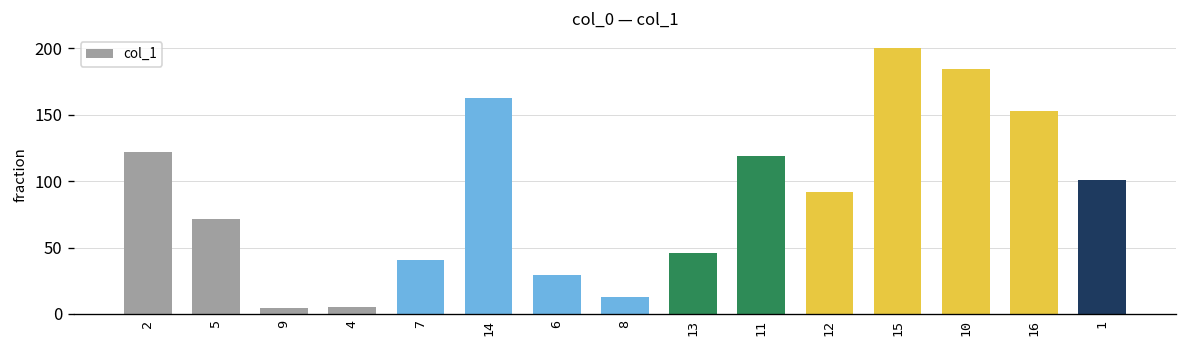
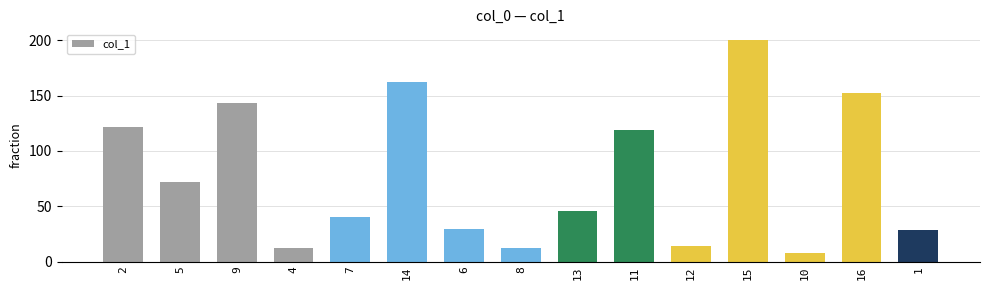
  {
    "2": 122,
    "5": 72,
-   "9": 4,
-   "4": 5,
+   "9": 143,
+   "4": 13,
    "7": 41,
    "14": 163,
    "6": 30,
    "8": 12,
    "13": 46,
    "11": 119,
-   "12": 92,
+   "12": 14,
    "15": 200,
-   "10": 184,
+   "10": 8,
    "16": 153,
-   "1": 101
+   "1": 29
  }
